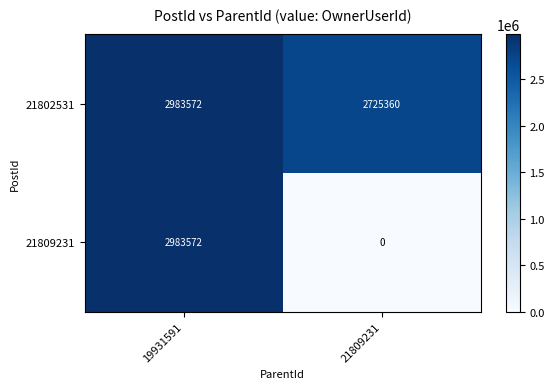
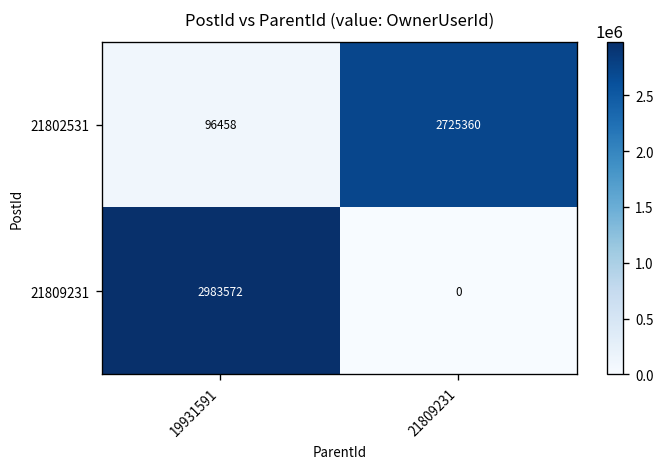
  {
    "21802531": {
-     "19931591": 2983572,
+     "19931591": 96458,
      "21809231": 2725360
    },
    "21809231": {
      "19931591": 2983572,
      "21809231": 0
    }
  }
